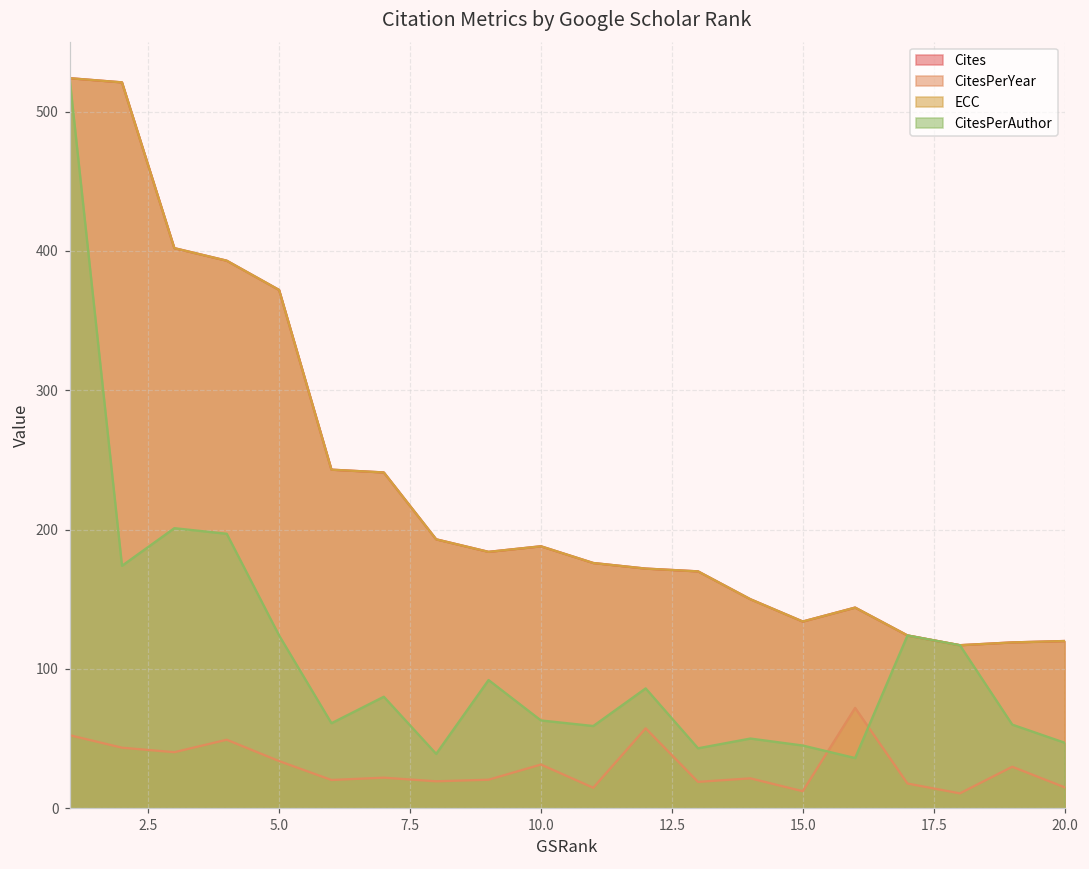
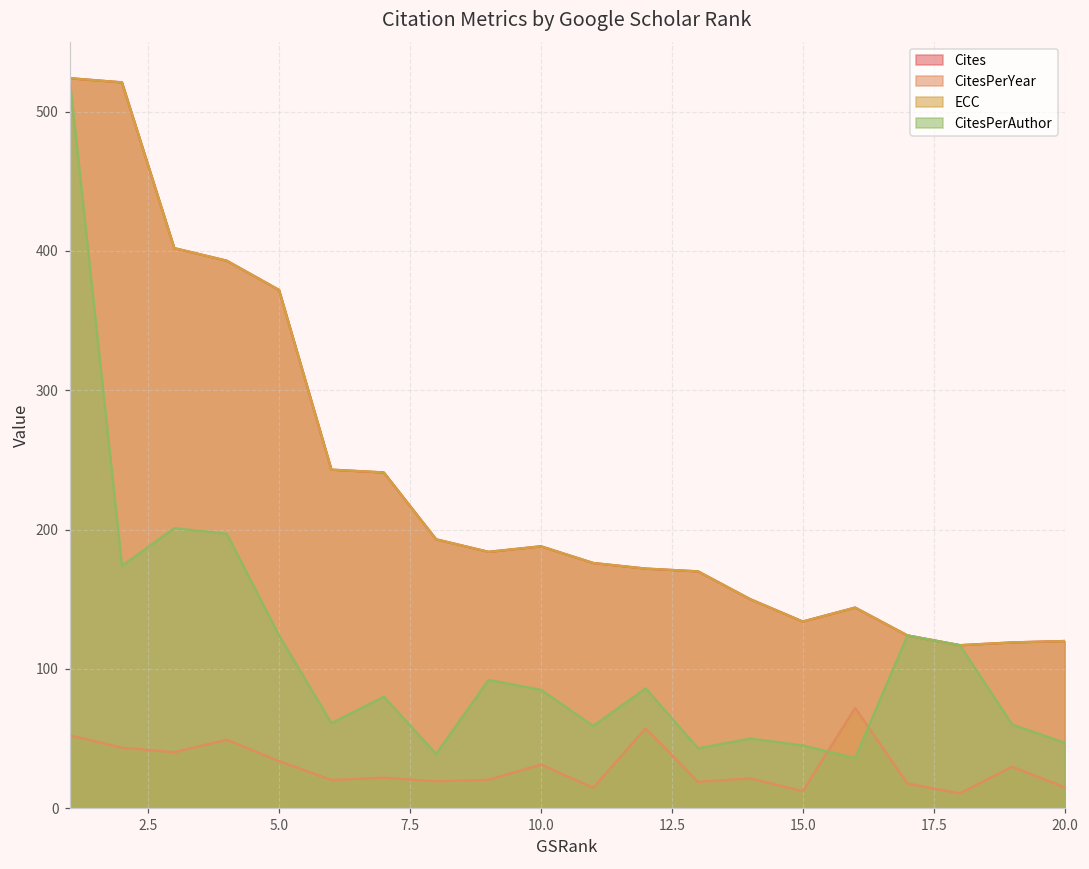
  {
    "CitesPerAuthor": {
      "5.0": 124,
-     "10.0": 63,
+     "10.0": 85,
      "15.0": 45,
      "20.0": 47
    }
  }
